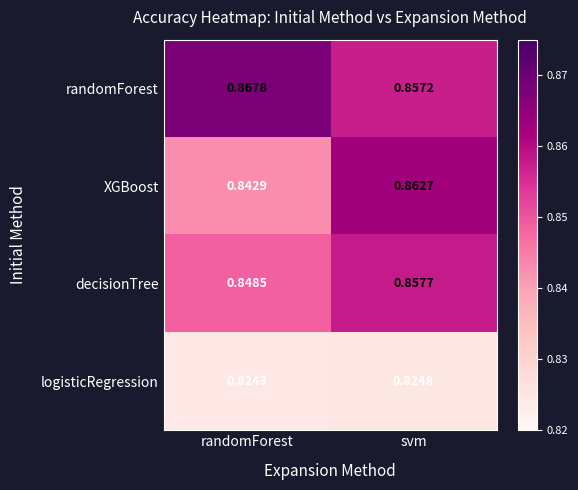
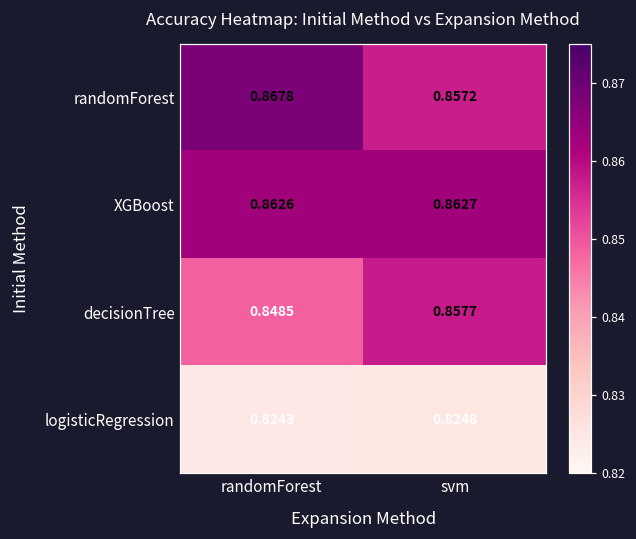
  {
    "randomForest": {
      "randomForest": 0.8678,
      "svm": 0.8572
    },
    "XGBoost": {
-     "randomForest": 0.8429,
+     "randomForest": 0.8626,
      "svm": 0.8627
    },
    "decisionTree": {
      "randomForest": 0.8485,
      "svm": 0.8577
    }
  }
